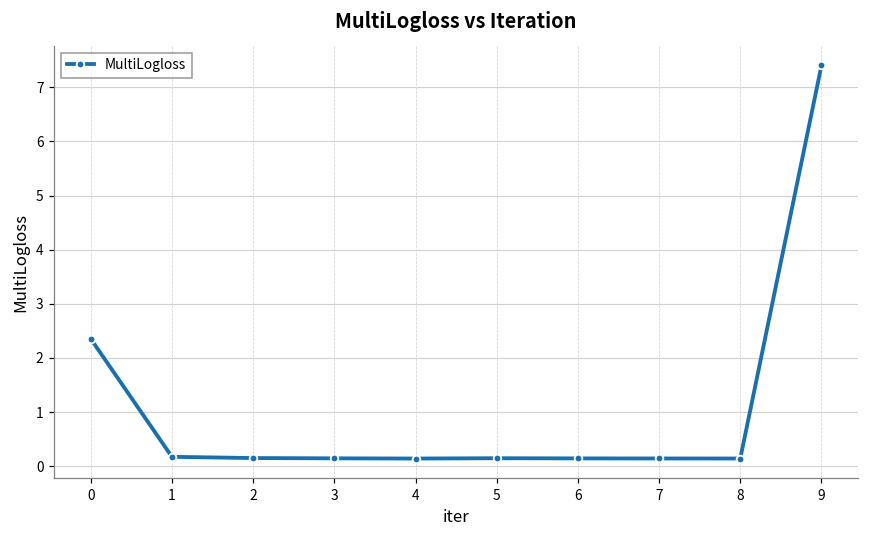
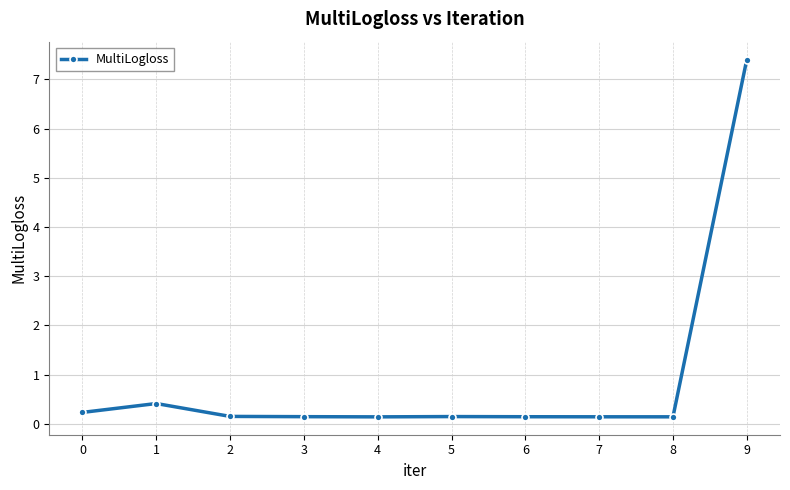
  {
-   "0": 2.4,
-   "1": 0.2,
+   "0": 0.2,
+   "1": 0.4,
    "2": 0.2,
    "3": 0.1,
    "4": 0.1,
    "5": 0.1,
    "6": 0.1,
    "7": 0.1,
    "8": 0.1,
    "9": 7.4
  }
